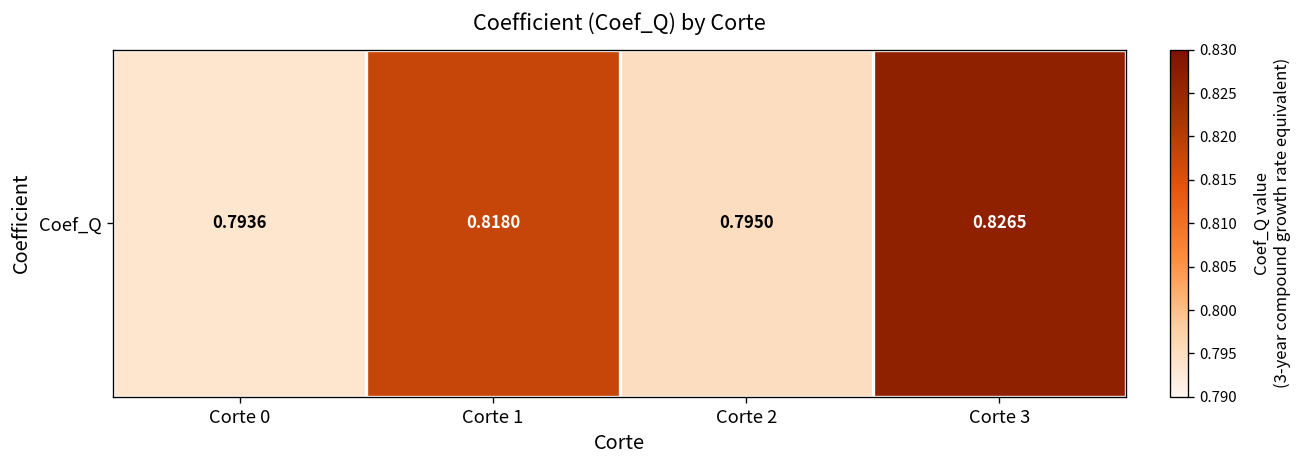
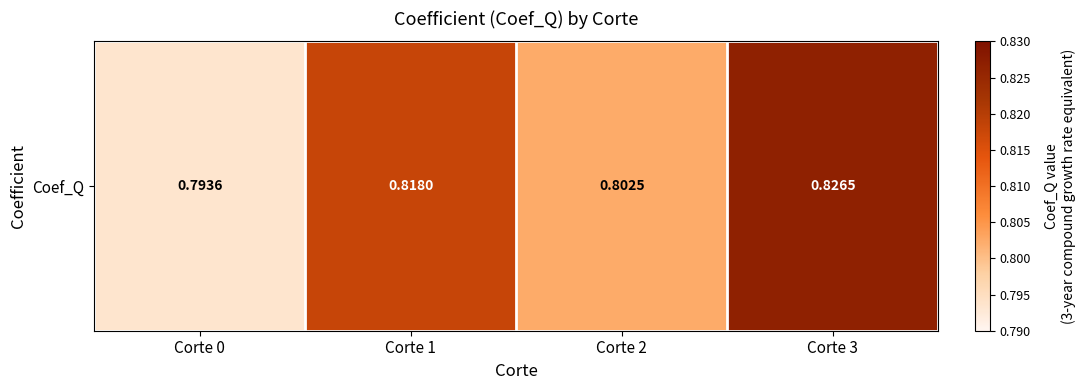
  {
    "Coef_Q": {
      "Corte 0": 0.7936,
      "Corte 1": 0.8180,
-     "Corte 2": 0.7950,
+     "Corte 2": 0.8025,
      "Corte 3": 0.8265
    }
  }
